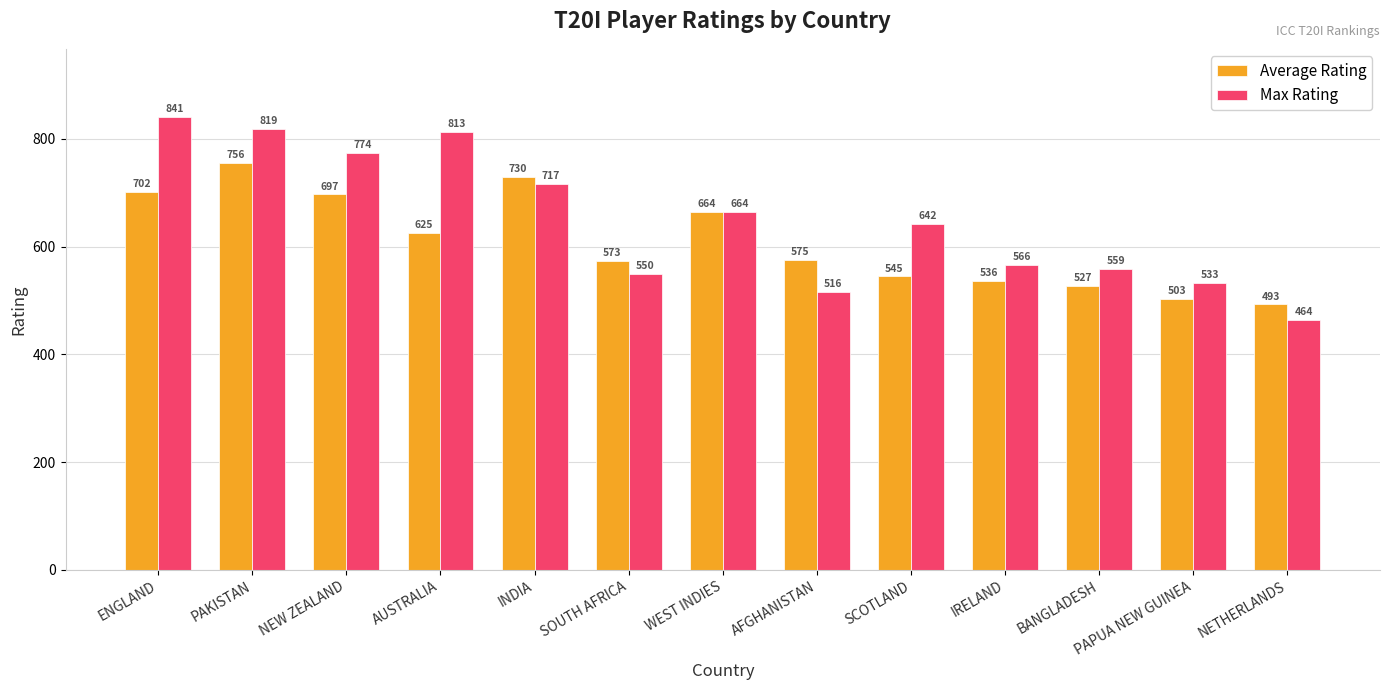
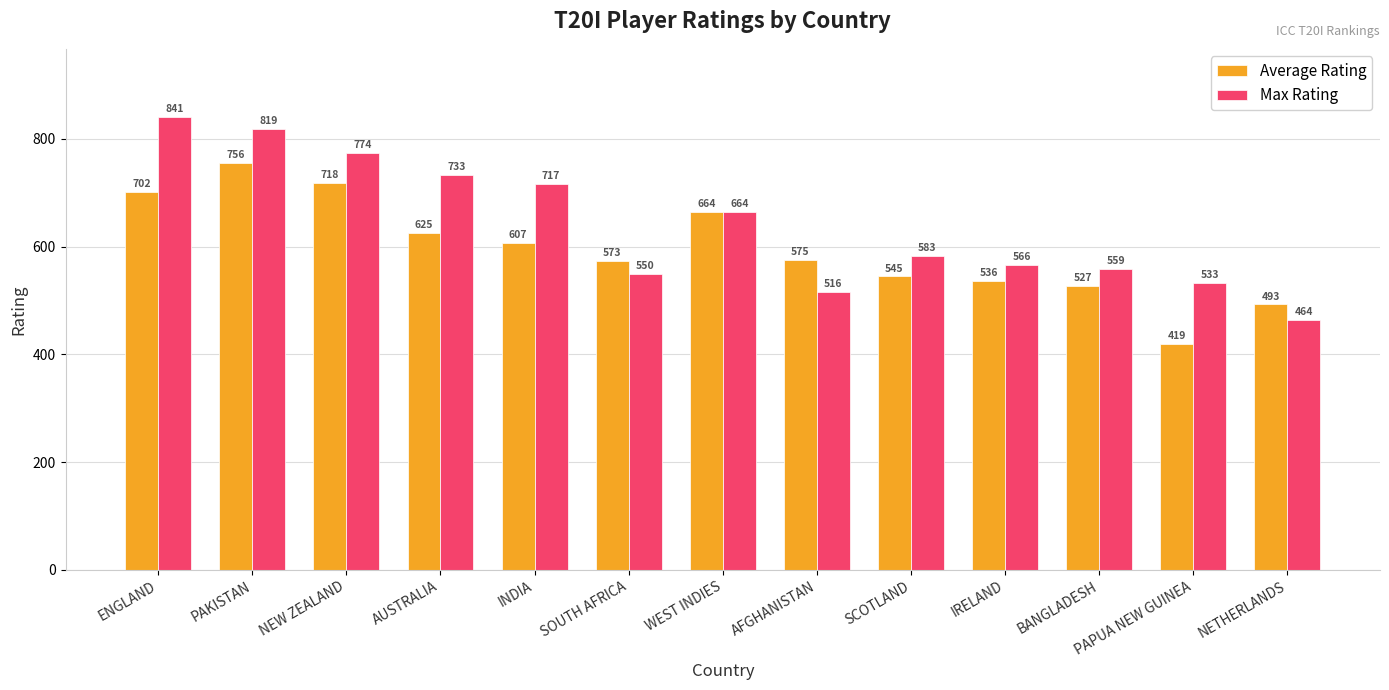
  {
    "Average Rating": {
      "ENGLAND": 702,
      "PAKISTAN": 756,
-     "NEW ZEALAND": 697,
+     "NEW ZEALAND": 718,
      "AUSTRALIA": 625,
-     "INDIA": 730,
+     "INDIA": 607,
      "SOUTH AFRICA": 573,
      "WEST INDIES": 664,
      "AFGHANISTAN": 575,
      "SCOTLAND": 545,
      "IRELAND": 536,
      "BANGLADESH": 527,
-     "PAPUA NEW GUINEA": 503,
+     "PAPUA NEW GUINEA": 419,
      "NETHERLANDS": 493
    },
    "Max Rating": {
      "ENGLAND": 841,
      "PAKISTAN": 819,
      "NEW ZEALAND": 774,
-     "AUSTRALIA": 813,
+     "AUSTRALIA": 733,
      "INDIA": 717,
      "SOUTH AFRICA": 550,
      "WEST INDIES": 664,
      "AFGHANISTAN": 516,
-     "SCOTLAND": 642,
+     "SCOTLAND": 583,
      "IRELAND": 566,
      "BANGLADESH": 559,
      "PAPUA NEW GUINEA": 533,
      "NETHERLANDS": 464
    }
  }
